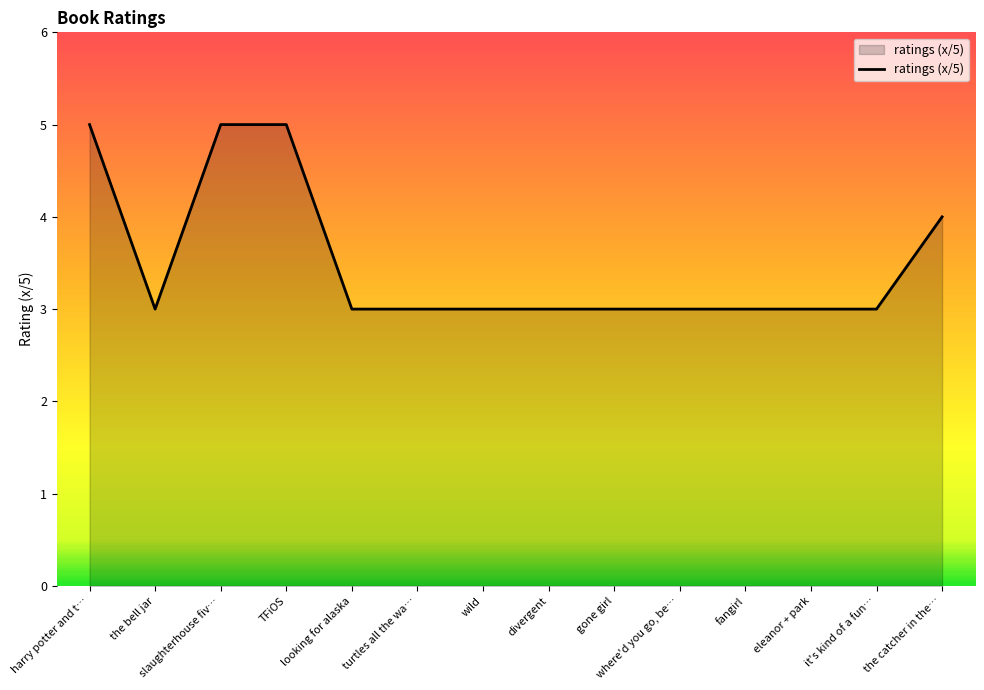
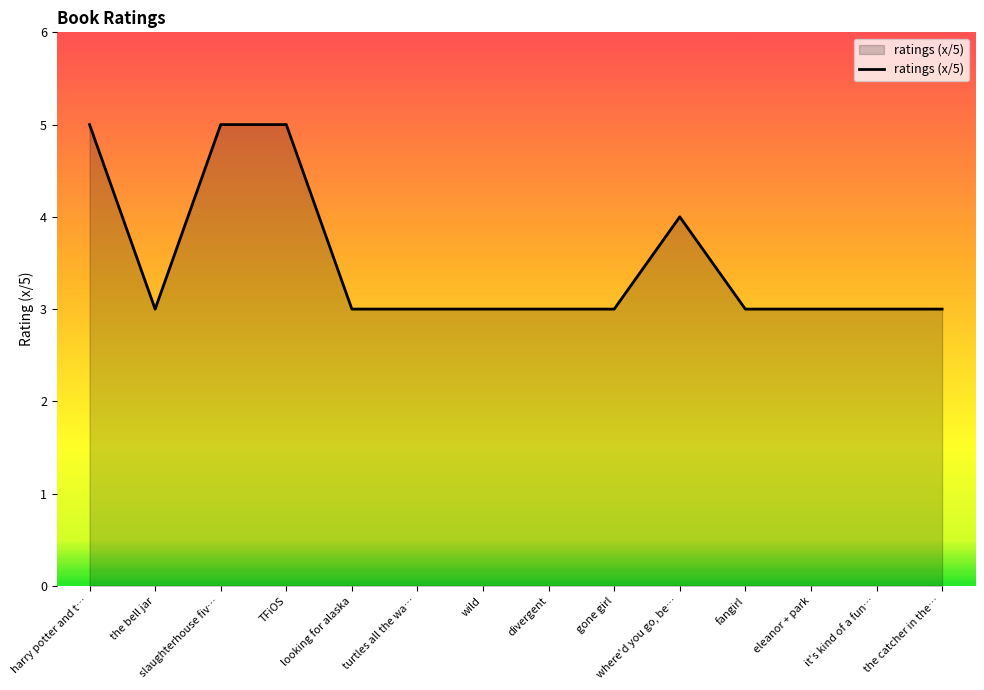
  {
    "harry potter and t…": 5,
    "the bell jar": 3,
    "slaughterhouse fiv…": 5,
    "TFiOS": 5,
    "looking for alaska": 3,
    "turtles all the wa…": 3,
    "wild": 3,
    "divergent": 3,
    "gone girl": 3,
-   "where'd you go, be…": 3,
+   "where'd you go, be…": 4,
    "fangirl": 3,
    "eleanor + park": 3,
    "it's kind of a fun…": 3,
-   "the catcher in the…": 4
+   "the catcher in the…": 3
  }
